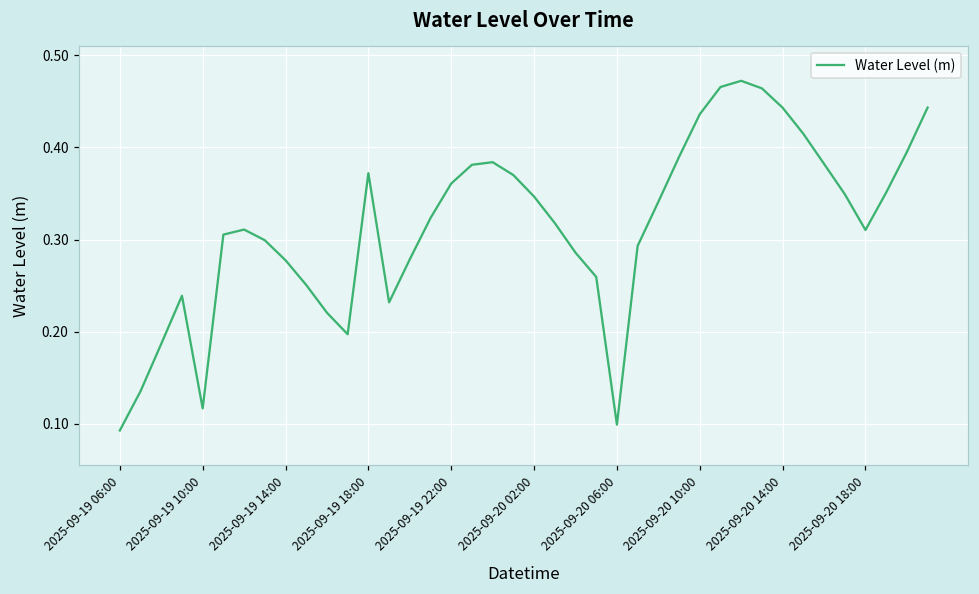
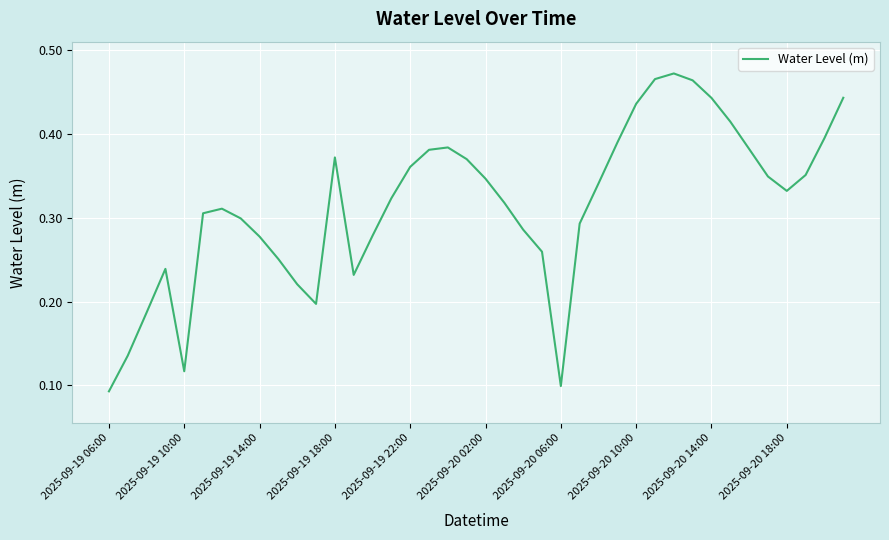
  {
    "2025-09-19 06:00": 0.09,
    "2025-09-19 10:00": 0.12,
    "2025-09-19 14:00": 0.28,
    "2025-09-19 18:00": 0.37,
    "2025-09-19 22:00": 0.36,
    "2025-09-20 02:00": 0.35,
    "2025-09-20 06:00": 0.10,
    "2025-09-20 10:00": 0.44,
    "2025-09-20 14:00": 0.44,
-   "2025-09-20 18:00": 0.31
+   "2025-09-20 18:00": 0.33
  }
